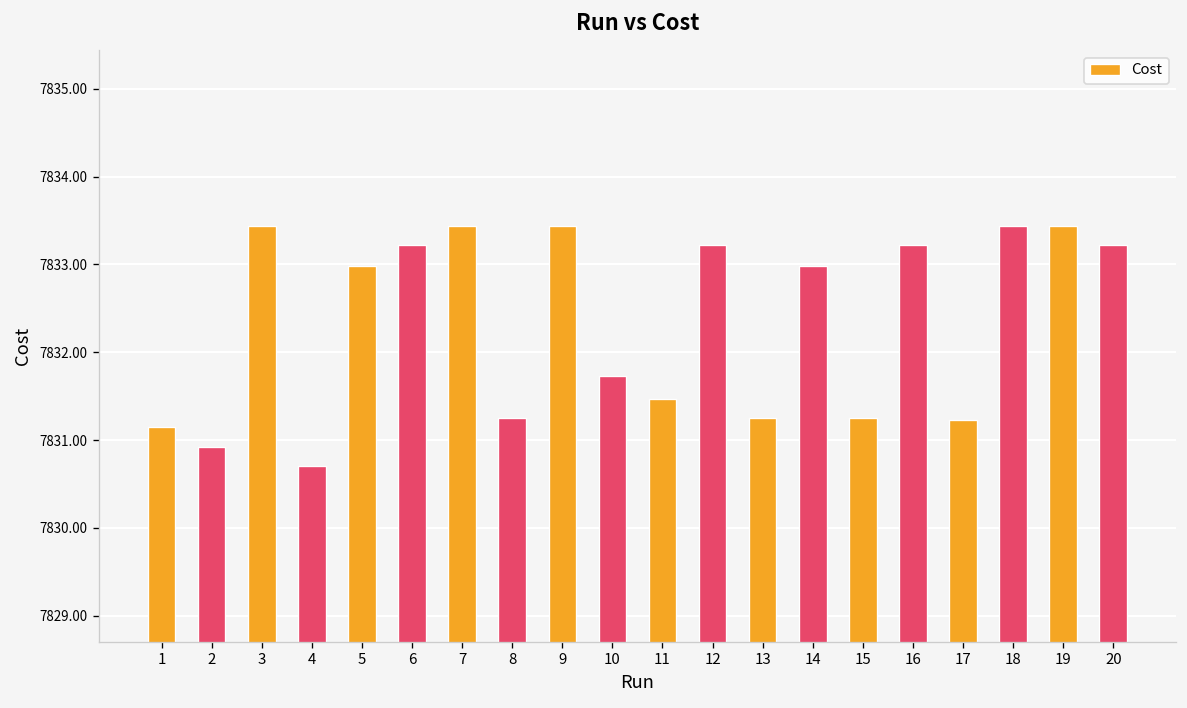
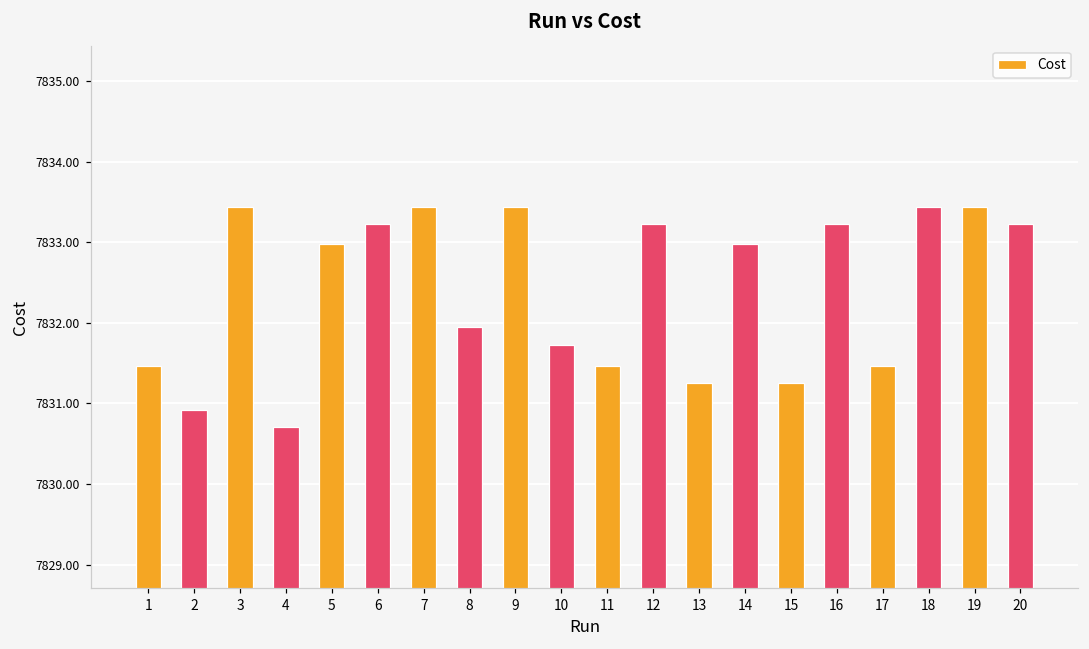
  {
-   "1": 7831.1,
+   "1": 7831.5,
    "2": 7830.9,
    "3": 7833.4,
    "4": 7830.7,
    "5": 7833.0,
    "6": 7833.2,
    "7": 7833.4,
-   "8": 7831.2,
+   "8": 7831.9,
    "9": 7833.4,
    "10": 7831.7,
    "11": 7831.5,
    "12": 7833.2,
    "13": 7831.2,
    "14": 7833.0,
    "15": 7831.2,
    "16": 7833.2,
-   "17": 7831.2,
+   "17": 7831.5,
    "18": 7833.4,
    "19": 7833.4,
    "20": 7833.2
  }
